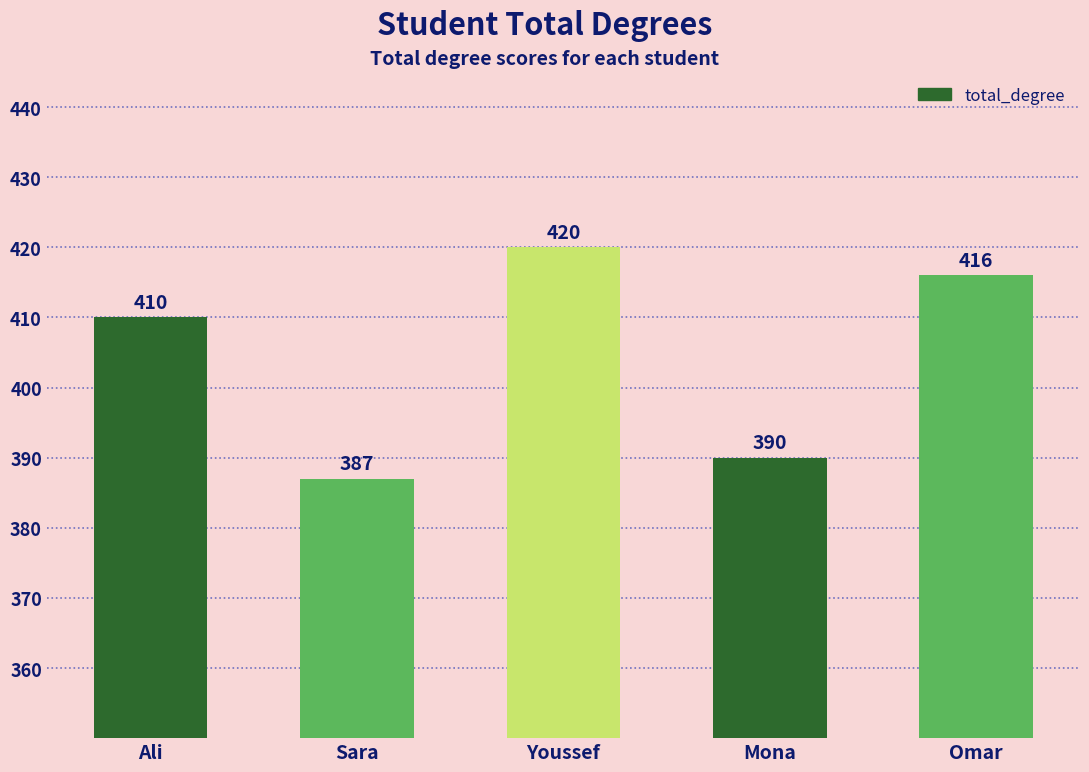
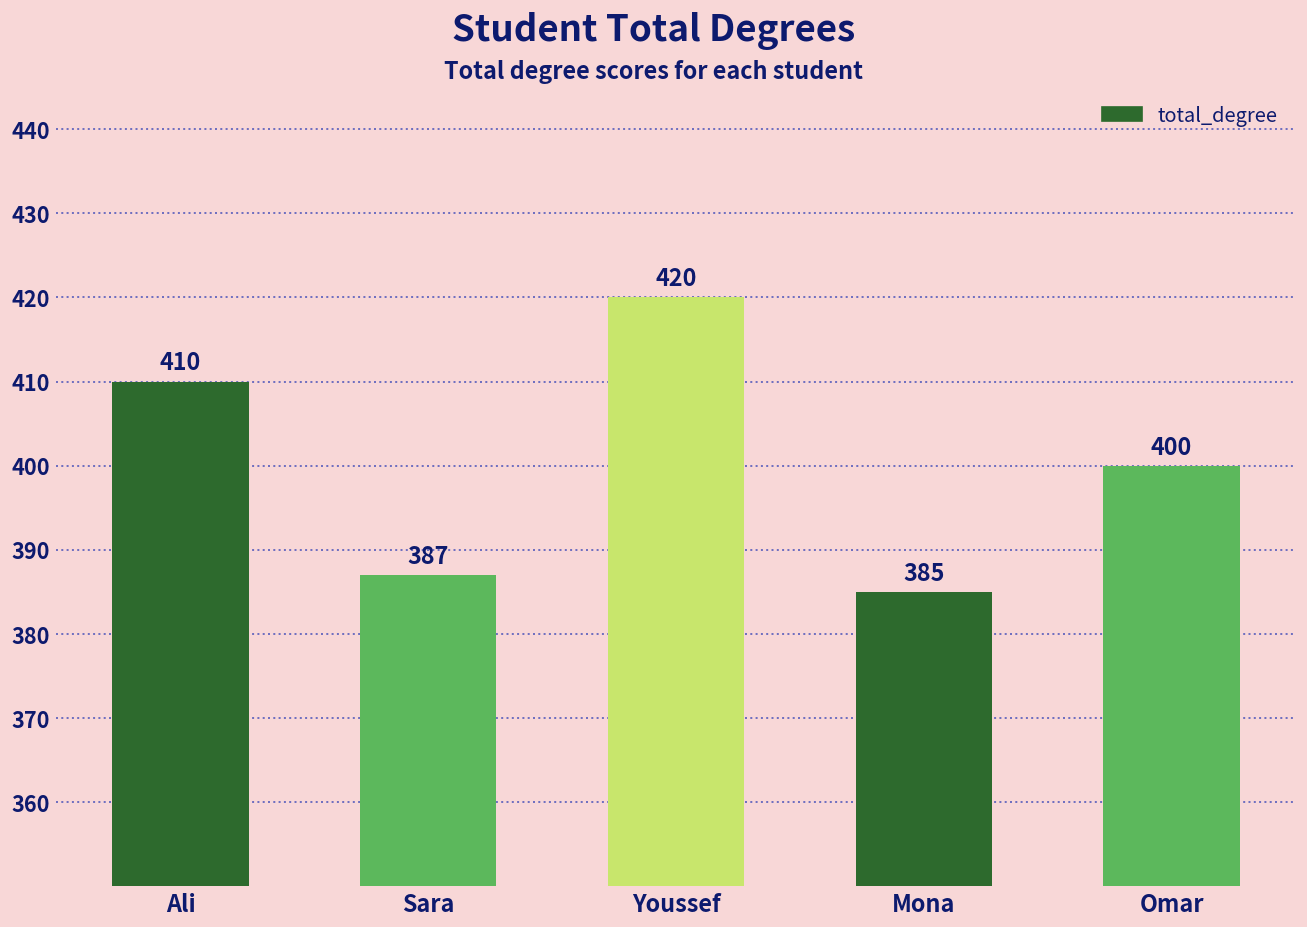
  {
    "Ali": 410,
    "Sara": 387,
    "Youssef": 420,
-   "Mona": 390,
-   "Omar": 416
+   "Mona": 385,
+   "Omar": 400
  }
